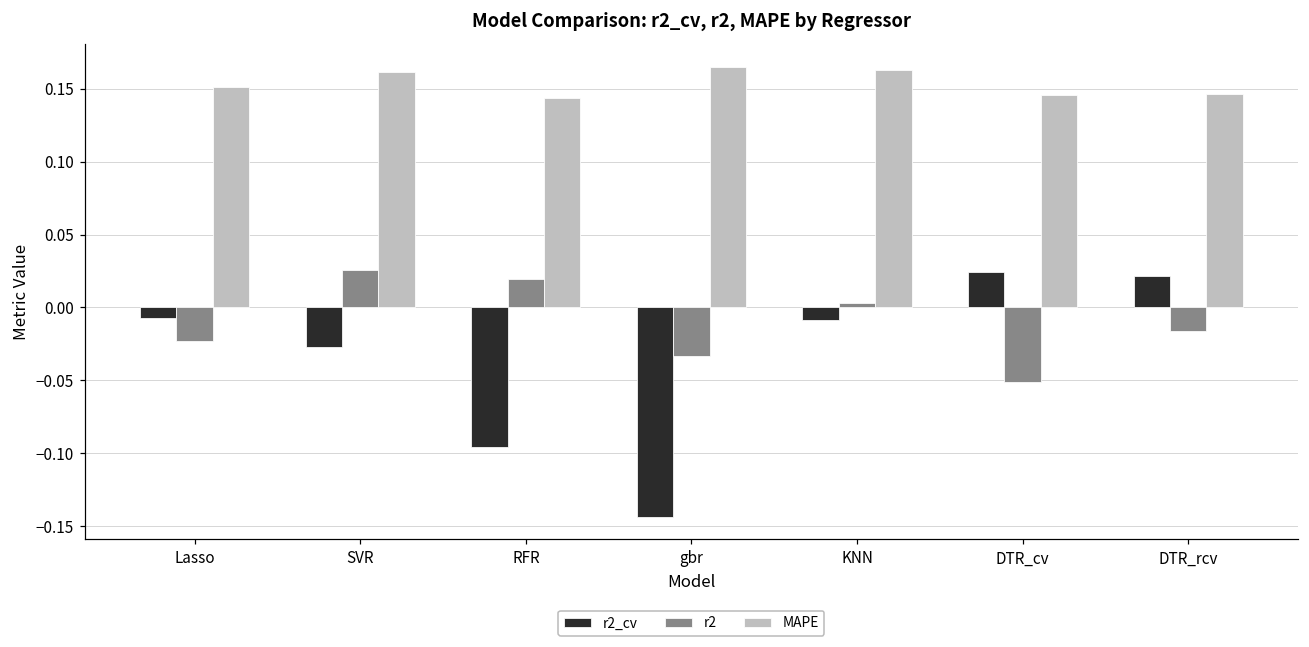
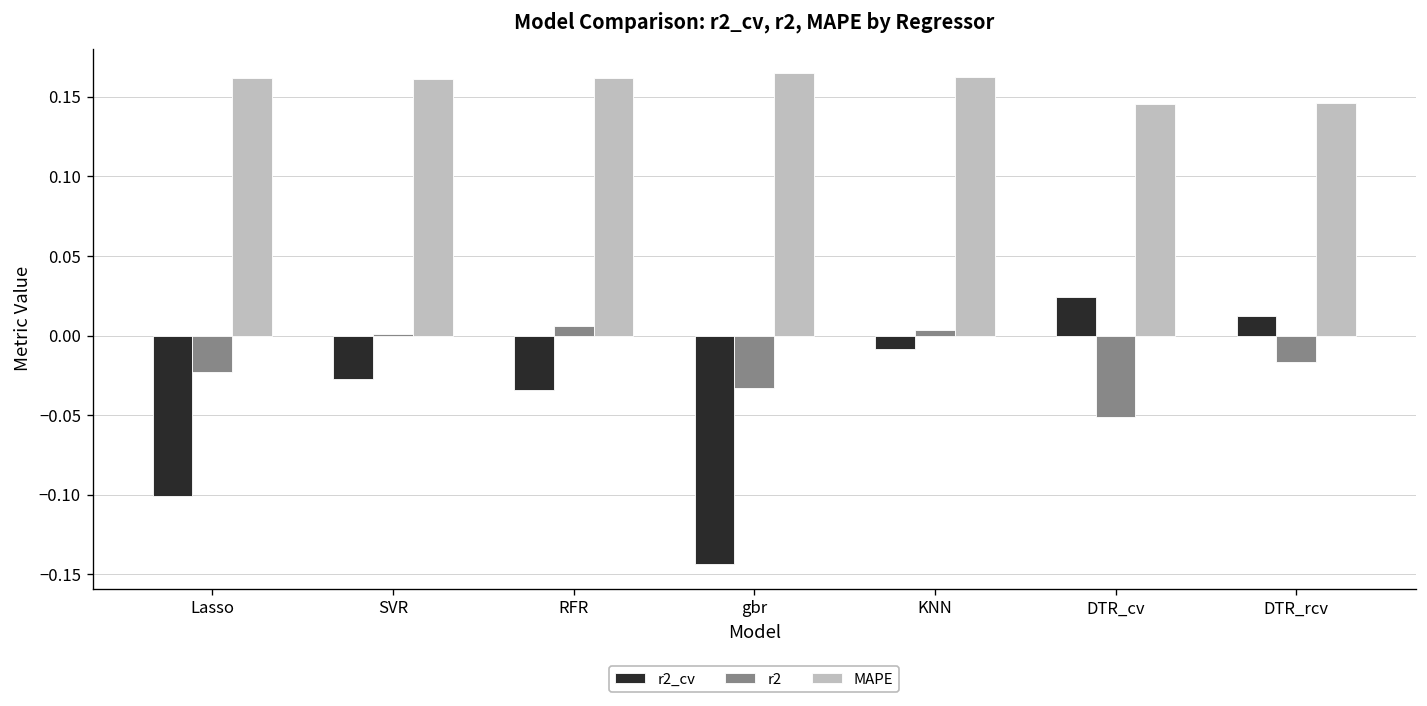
  {
    "r2_cv": {
-     "Lasso": -0.007,
+     "Lasso": -0.101,
      "SVR": -0.027,
-     "RFR": -0.095,
+     "RFR": -0.034,
      "gbr": -0.144,
      "KNN": -0.009,
      "DTR_cv": 0.024,
-     "DTR_rcv": 0.021
+     "DTR_rcv": 0.012
    },
    "r2": {
      "Lasso": -0.023,
-     "SVR": 0.026,
-     "RFR": 0.020,
+     "SVR": 0.001,
+     "RFR": 0.006,
      "gbr": -0.033,
      "KNN": 0.003,
      "DTR_cv": -0.051,
      "DTR_rcv": -0.016
    },
    "MAPE": {
-     "Lasso": 0.151,
+     "Lasso": 0.162,
      "SVR": 0.161,
-     "RFR": 0.143,
+     "RFR": 0.162,
      "gbr": 0.165,
      "KNN": 0.162,
      "DTR_cv": 0.146,
      "DTR_rcv": 0.146
    }
  }
